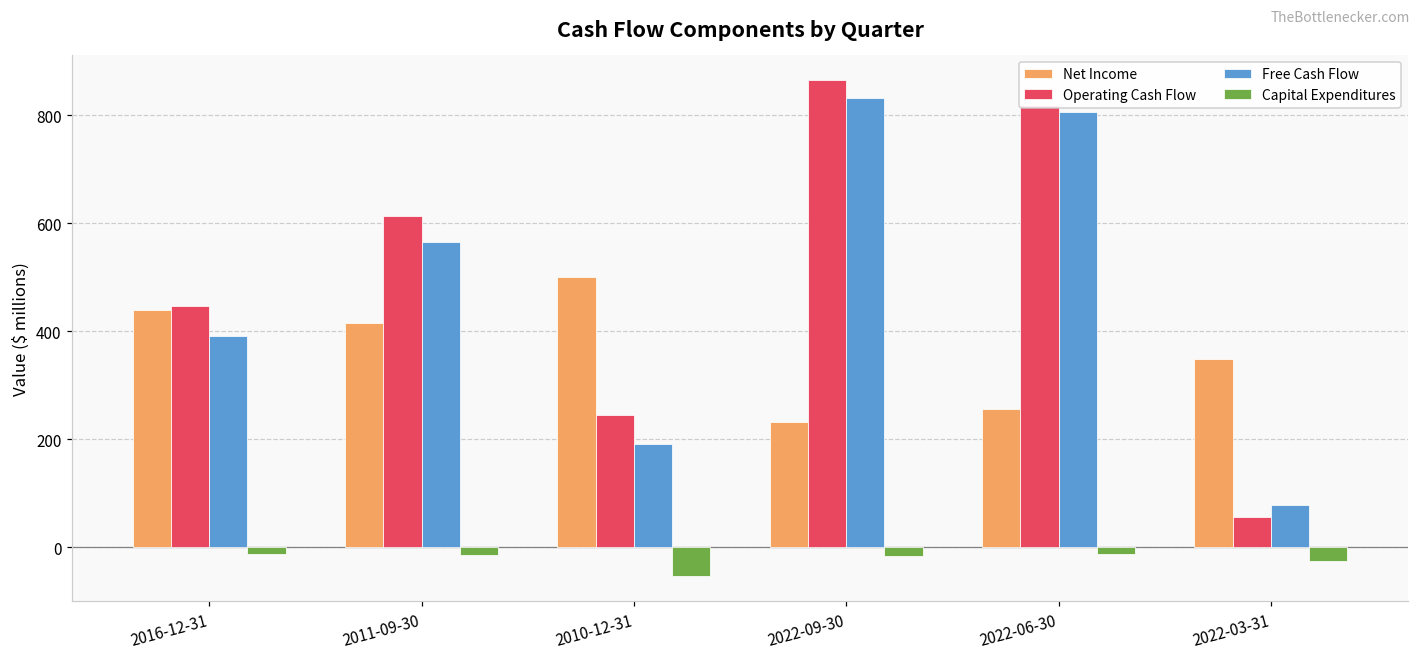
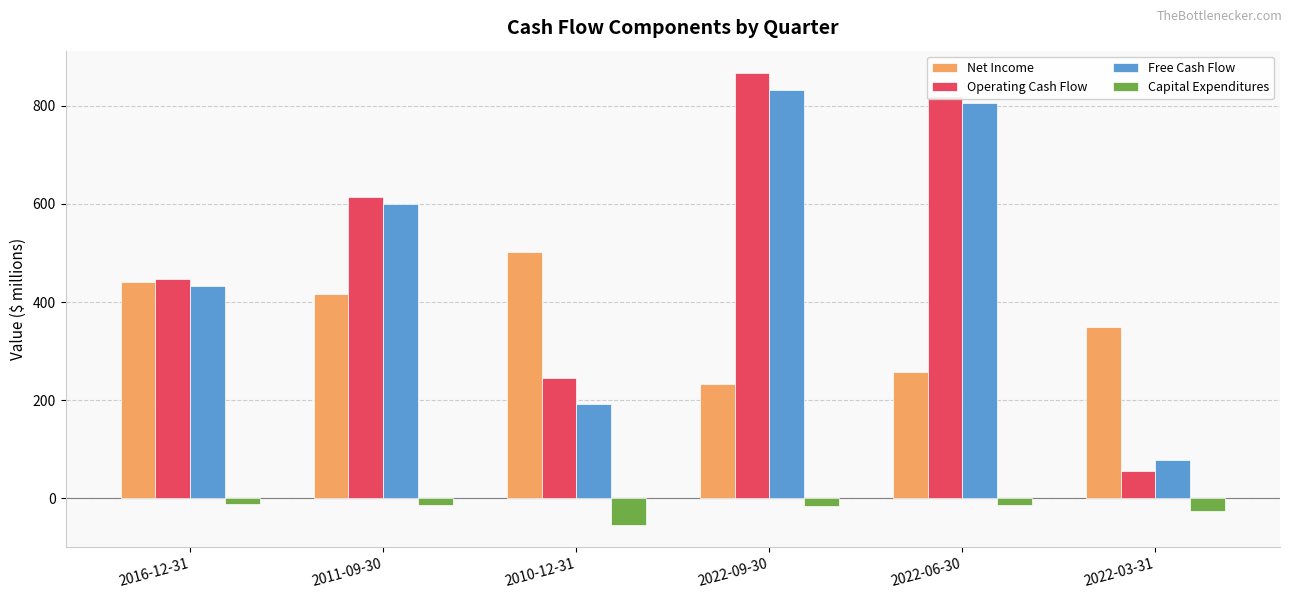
  {
    "Net Income": {
      "2016-12-31": 440,
      "2011-09-30": 420,
      "2010-12-31": 500,
      "2022-09-30": 230,
      "2022-06-30": 260,
      "2022-03-31": 350
    },
    "Operating Cash Flow": {
      "2016-12-31": 450,
      "2011-09-30": 610,
      "2010-12-31": 250,
      "2022-09-30": 870,
      "2022-03-31": 60
    },
    "Free Cash Flow": {
-     "2016-12-31": 390,
-     "2011-09-30": 570,
+     "2016-12-31": 430,
+     "2011-09-30": 600,
      "2010-12-31": 190,
      "2022-09-30": 830,
      "2022-06-30": 810,
      "2022-03-31": 80
    },
    "Capital Expenditures": {
      "2016-12-31": -10,
      "2011-09-30": -10,
      "2010-12-31": -50,
      "2022-09-30": -20,
      "2022-06-30": -10,
      "2022-03-31": -30
    }
  }
